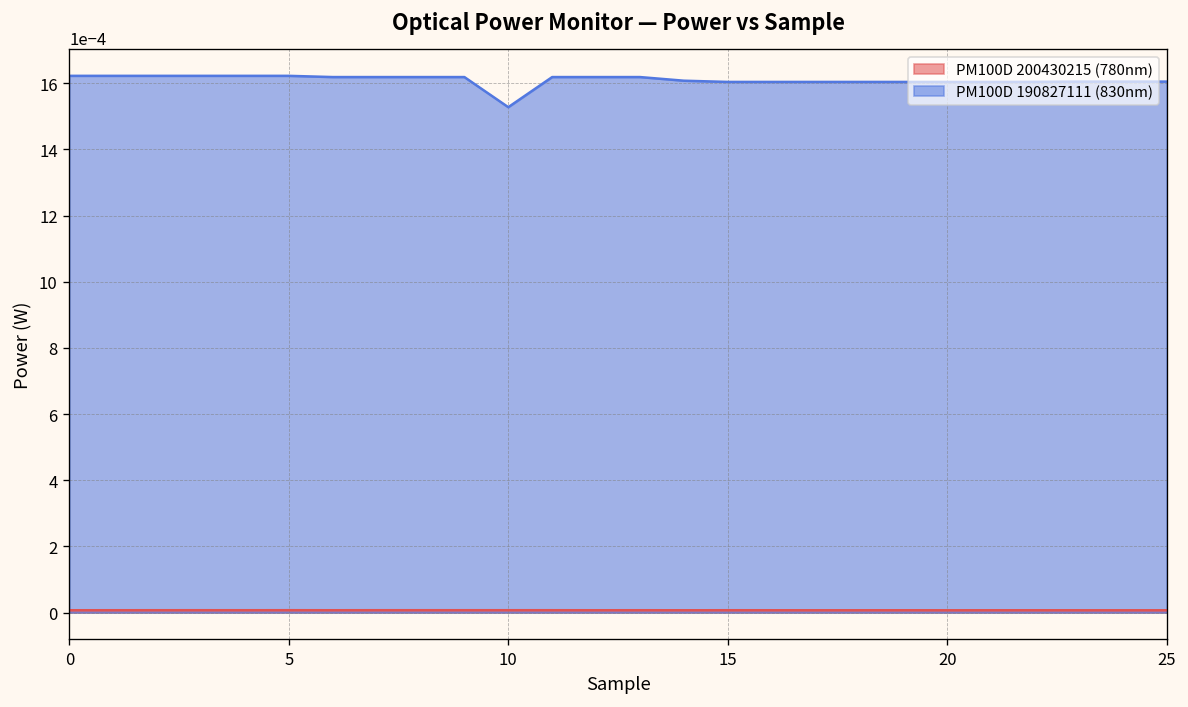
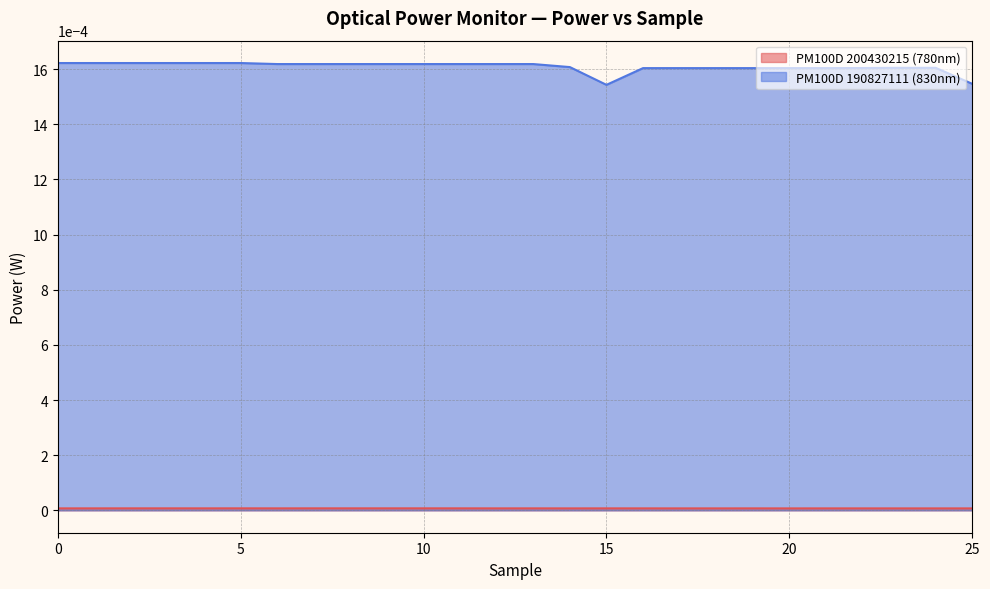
  {
    "PM100D 200430215 (780nm)": {
      "0": 0.00001,
      "5": 0.00001,
      "10": 0.00001,
      "15": 0.00001,
      "20": 0.00001,
      "25": 0.00001
    },
    "PM100D 190827111 (830nm)": {
      "0": 0.00162,
      "5": 0.00162,
-     "10": 0.00153,
-     "15": 0.00160,
-     "25": 0.00160
+     "10": 0.00162,
+     "15": 0.00154,
+     "25": 0.00155
    }
  }
